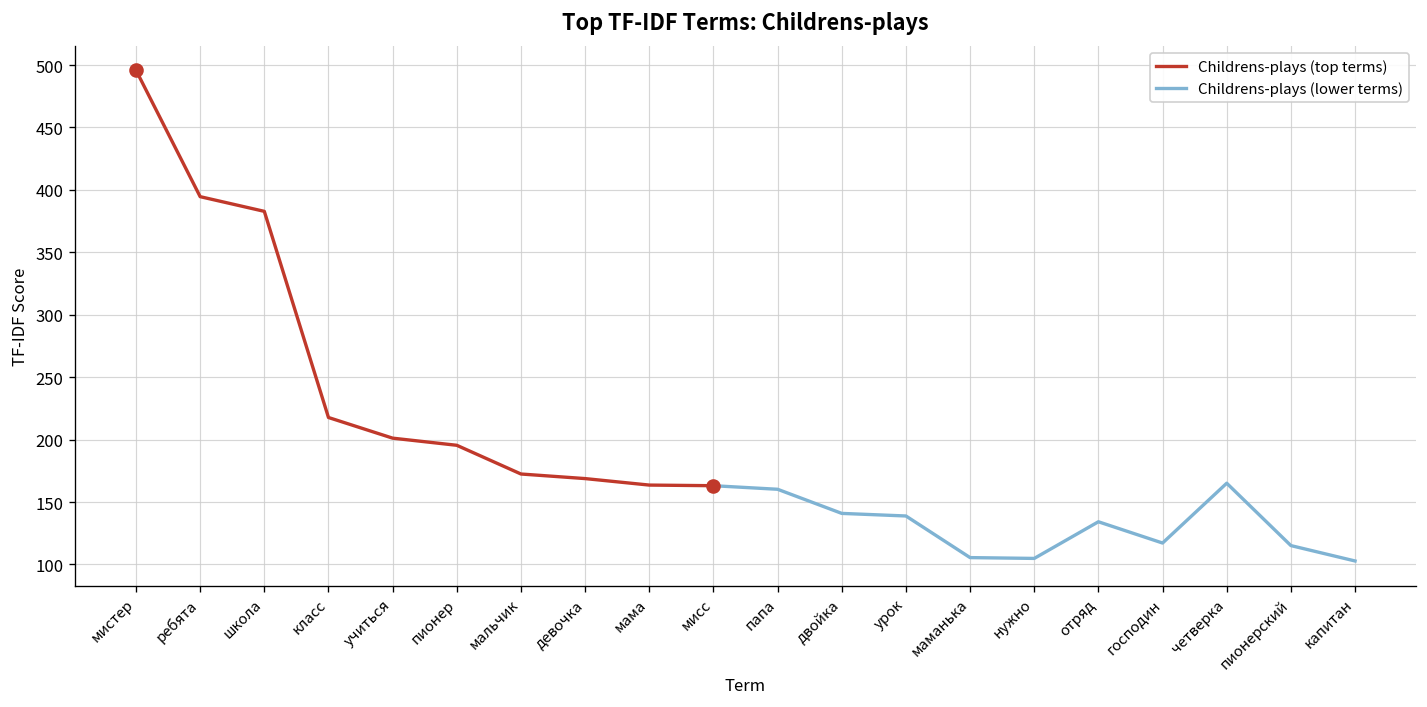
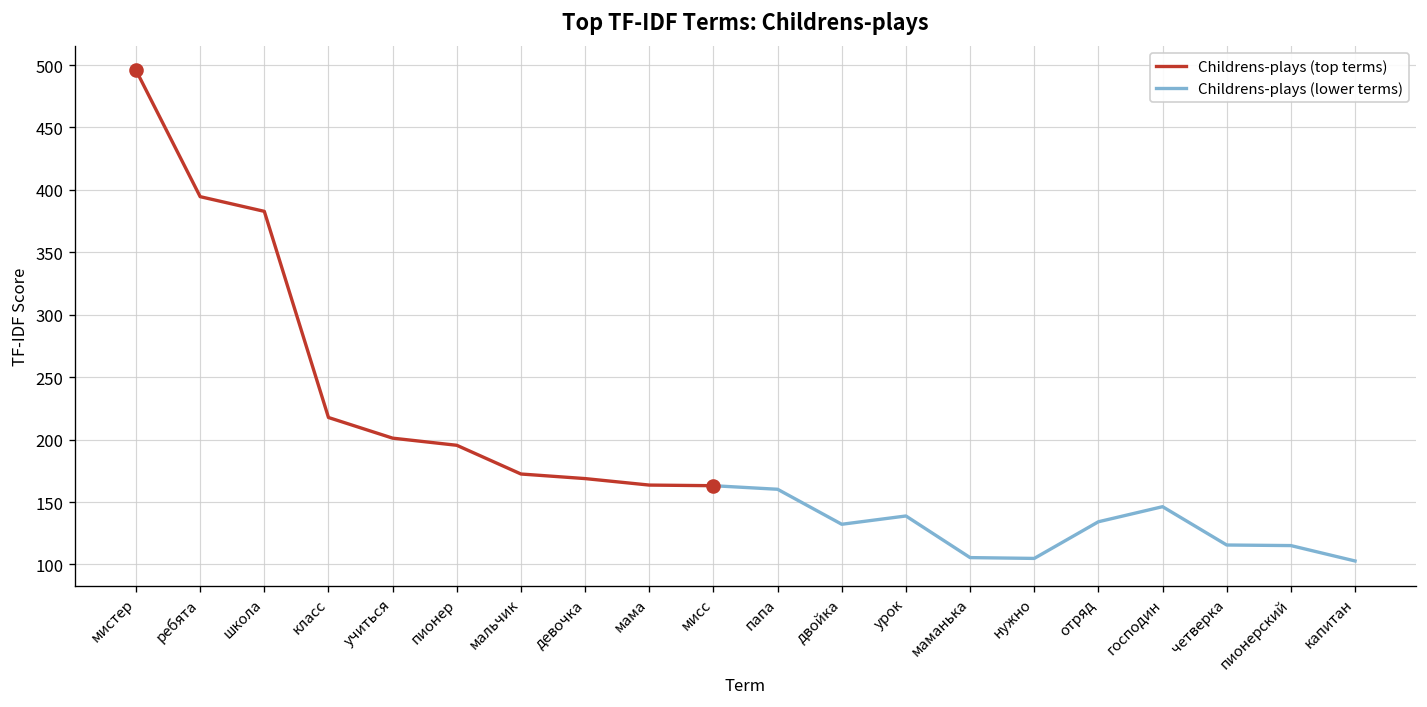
  {
    "Childrens-plays (lower terms)": {
      "папа": 160,
-     "двойка": 141,
+     "двойка": 132,
      "урок": 139,
      "маманька": 106,
      "нужно": 105,
      "отряд": 134,
-     "господин": 117,
-     "четверка": 165,
+     "господин": 146,
+     "четверка": 116,
      "пионерский": 115,
      "капитан": 103
    }
  }
